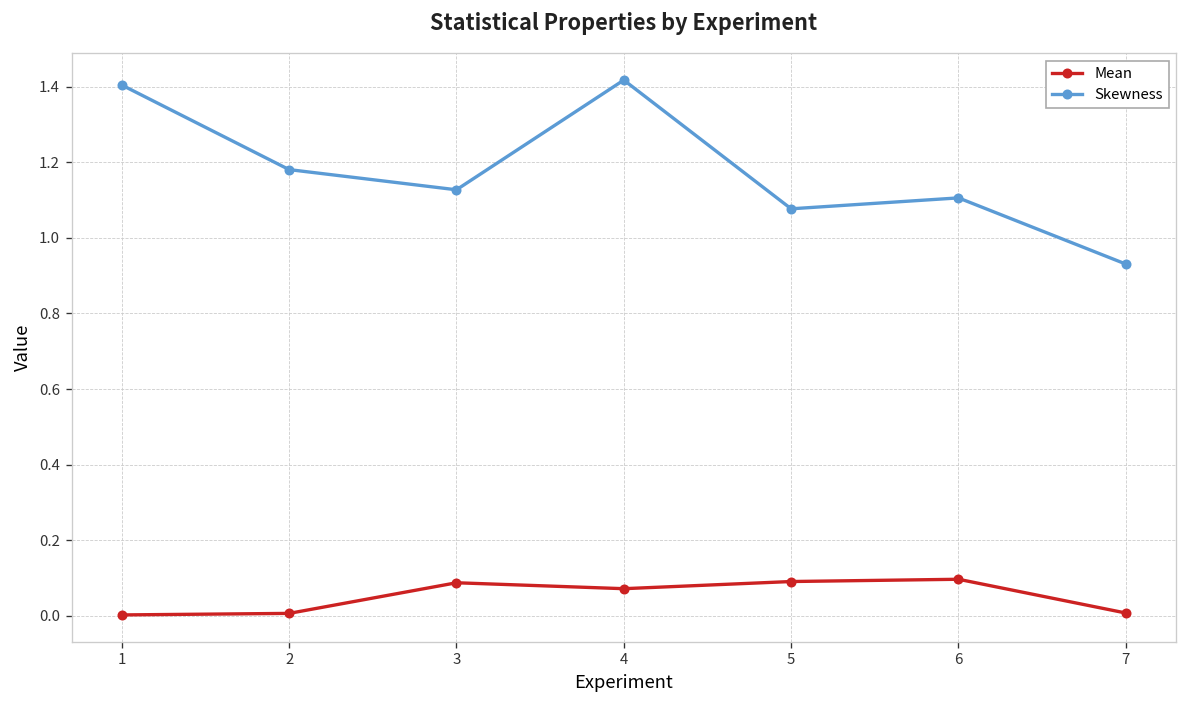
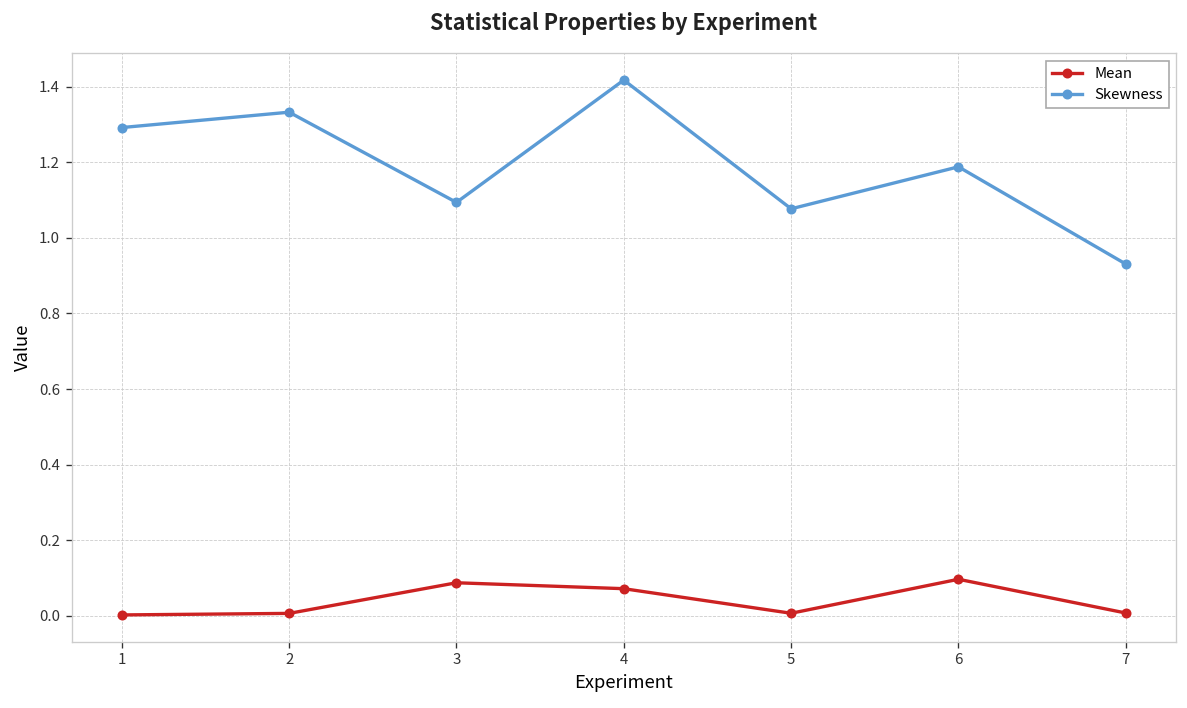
  {
    "Mean": {
      "1": 0.00,
      "2": 0.01,
      "3": 0.09,
      "4": 0.07,
-     "5": 0.09,
+     "5": 0.01,
      "6": 0.10,
      "7": 0.01
    },
    "Skewness": {
-     "1": 1.40,
-     "2": 1.18,
-     "3": 1.13,
+     "1": 1.29,
+     "2": 1.33,
+     "3": 1.09,
      "4": 1.42,
      "5": 1.08,
-     "6": 1.11,
+     "6": 1.19,
      "7": 0.93
    }
  }
